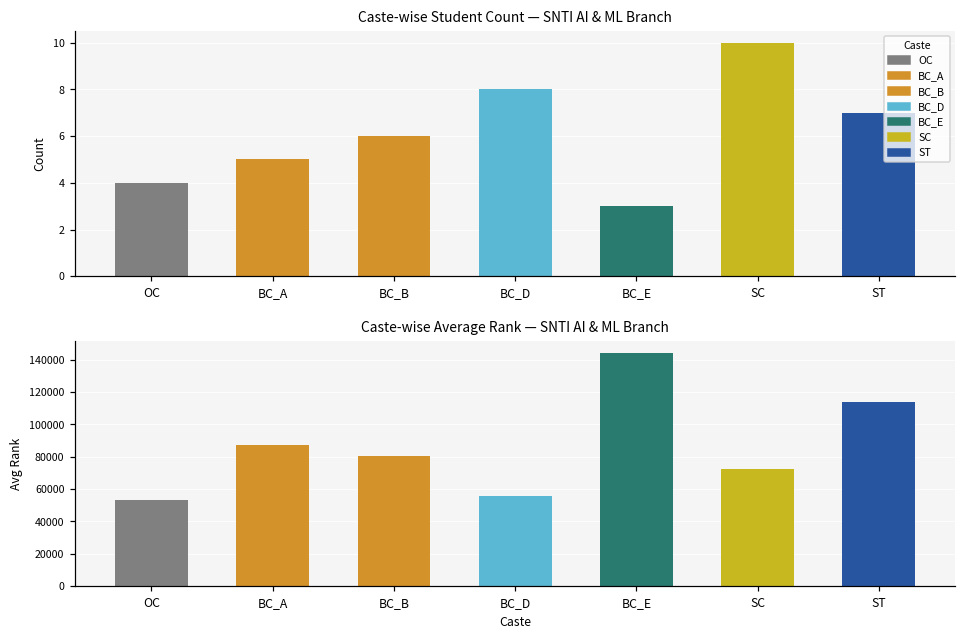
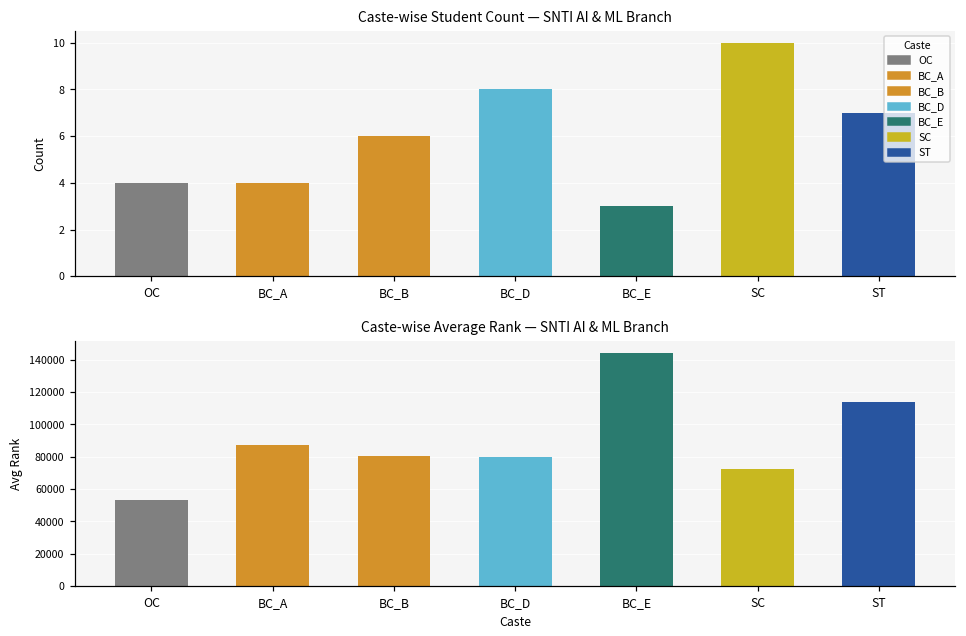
  {
    "Caste-wise Student Count — SNTI AI & ML Branch": {
      "OC": 4,
-     "BC_A": 5,
+     "BC_A": 4,
      "BC_B": 6,
      "BC_D": 8,
      "BC_E": 3,
      "SC": 10,
      "ST": 7
    },
    "Caste-wise Average Rank — SNTI AI & ML Branch": {
      "OC": 54000,
      "BC_A": 87000,
      "BC_B": 80000,
-     "BC_D": 56000,
+     "BC_D": 80000,
      "BC_E": 144000,
      "SC": 73000,
      "ST": 114000
    }
  }
